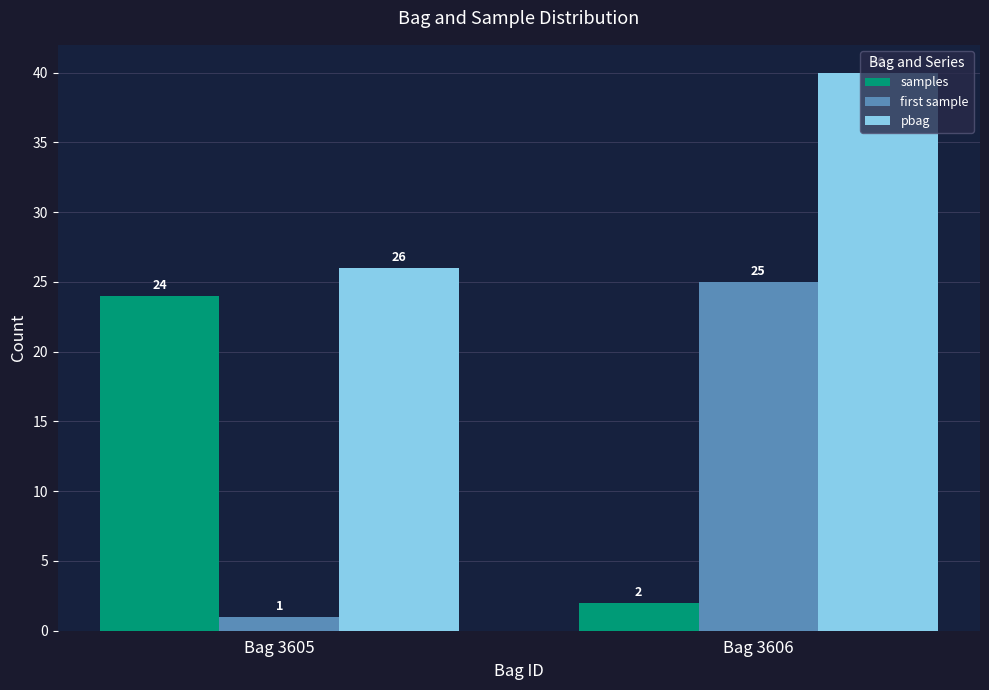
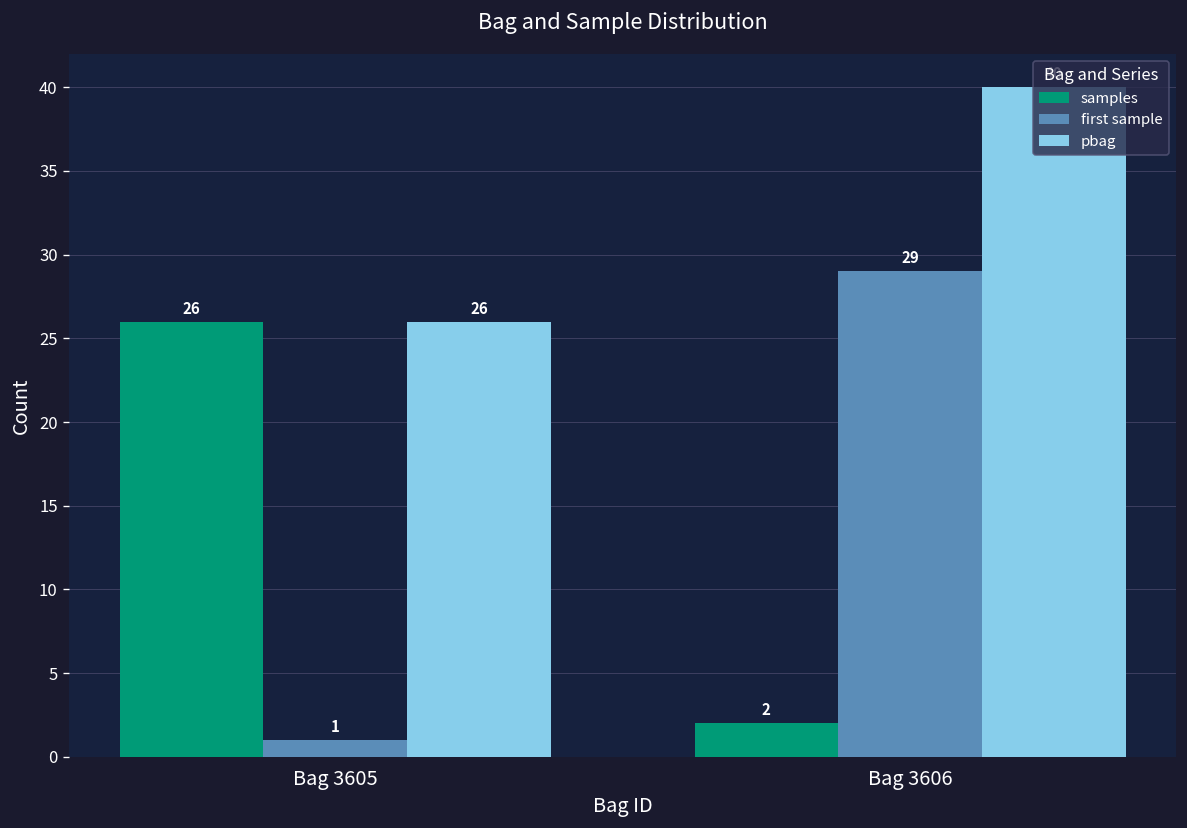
  {
    "samples": {
-     "Bag 3605": 24,
+     "Bag 3605": 26,
      "Bag 3606": 2
    },
    "first sample": {
      "Bag 3605": 1,
-     "Bag 3606": 25
+     "Bag 3606": 29
    },
    "pbag": {
      "Bag 3605": 26
    }
  }
